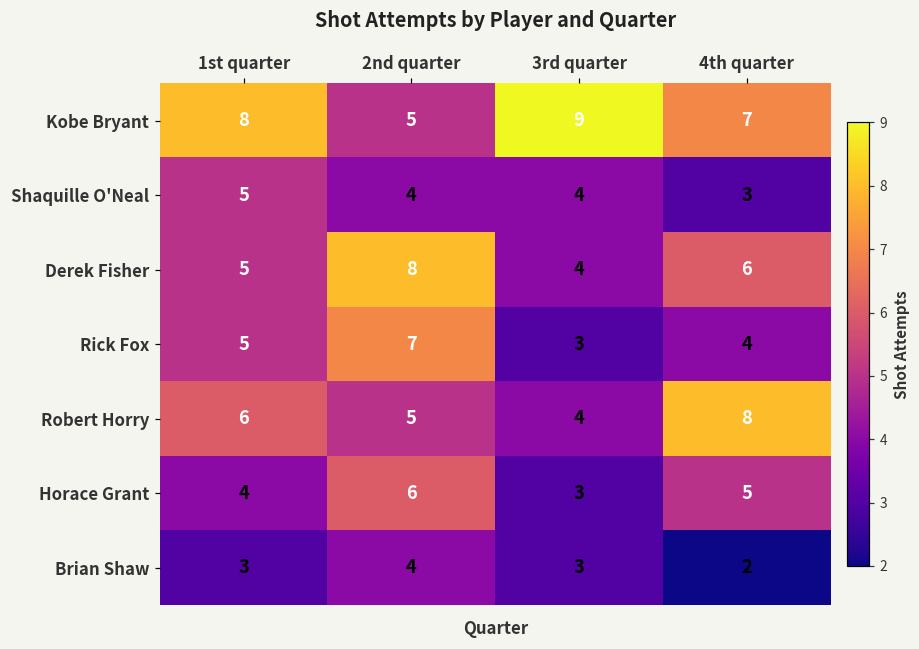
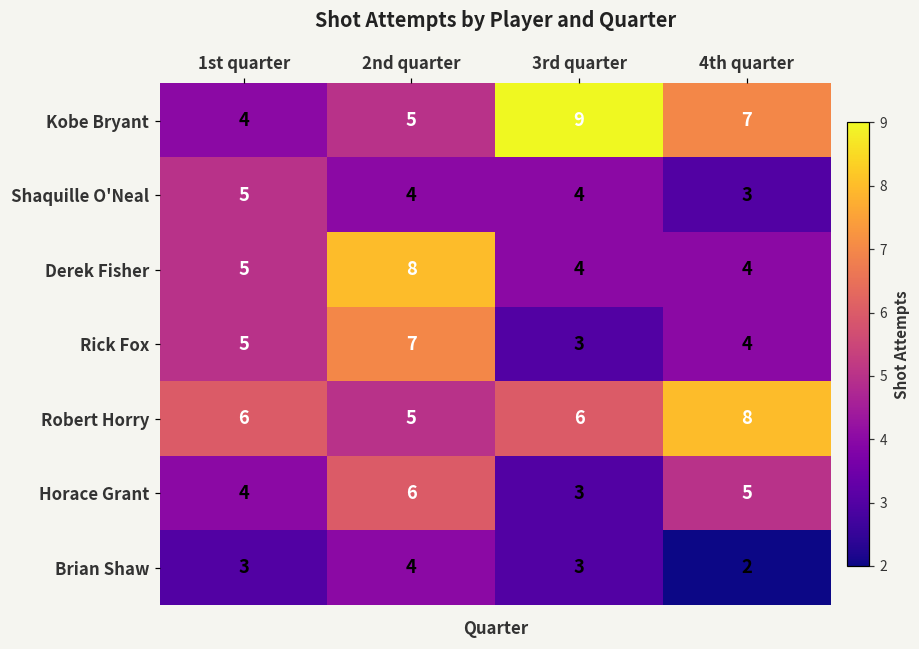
  {
    "Kobe Bryant": {
-     "1st quarter": 8,
+     "1st quarter": 4,
      "2nd quarter": 5,
      "3rd quarter": 9,
      "4th quarter": 7
    },
    "Shaquille O'Neal": {
      "1st quarter": 5,
      "2nd quarter": 4,
      "3rd quarter": 4,
      "4th quarter": 3
    },
    "Derek Fisher": {
      "1st quarter": 5,
      "2nd quarter": 8,
      "3rd quarter": 4,
-     "4th quarter": 6
+     "4th quarter": 4
    },
    "Rick Fox": {
      "1st quarter": 5,
      "2nd quarter": 7,
      "3rd quarter": 3,
      "4th quarter": 4
    },
    "Robert Horry": {
      "1st quarter": 6,
      "2nd quarter": 5,
-     "3rd quarter": 4,
+     "3rd quarter": 6,
      "4th quarter": 8
    },
    "Horace Grant": {
      "1st quarter": 4,
      "2nd quarter": 6,
      "3rd quarter": 3,
      "4th quarter": 5
    },
    "Brian Shaw": {
      "1st quarter": 3,
      "2nd quarter": 4,
      "3rd quarter": 3,
      "4th quarter": 2
    }
  }
